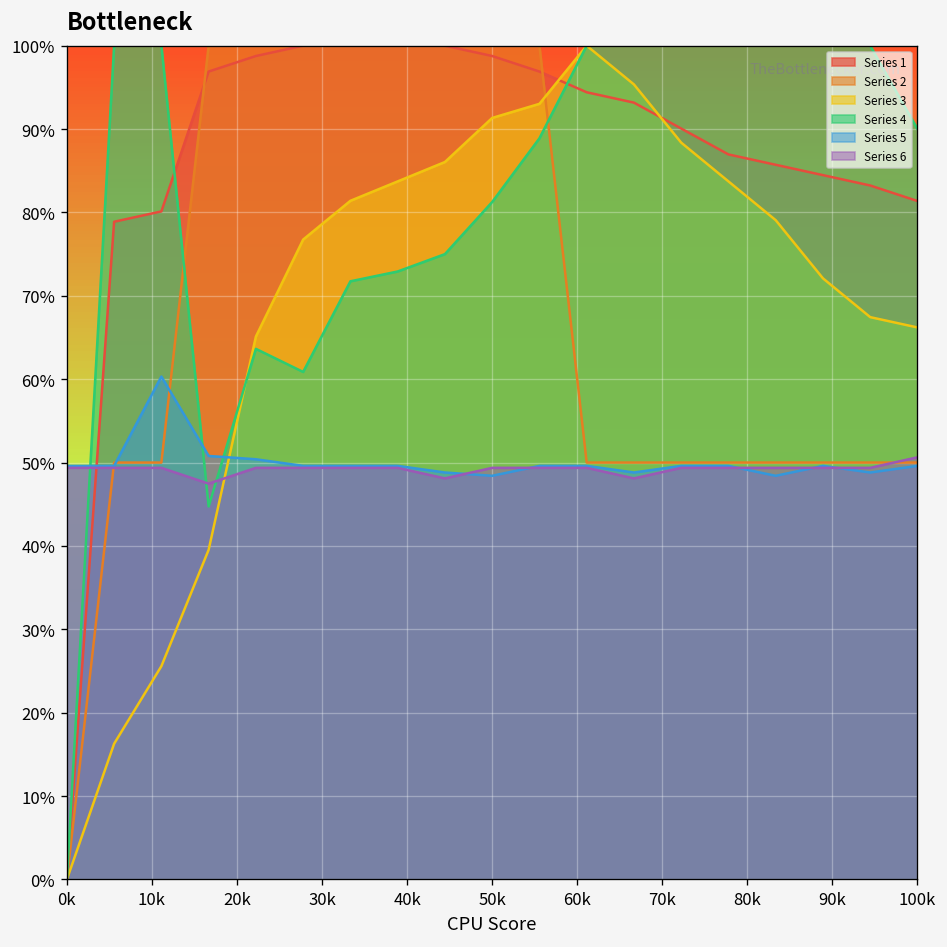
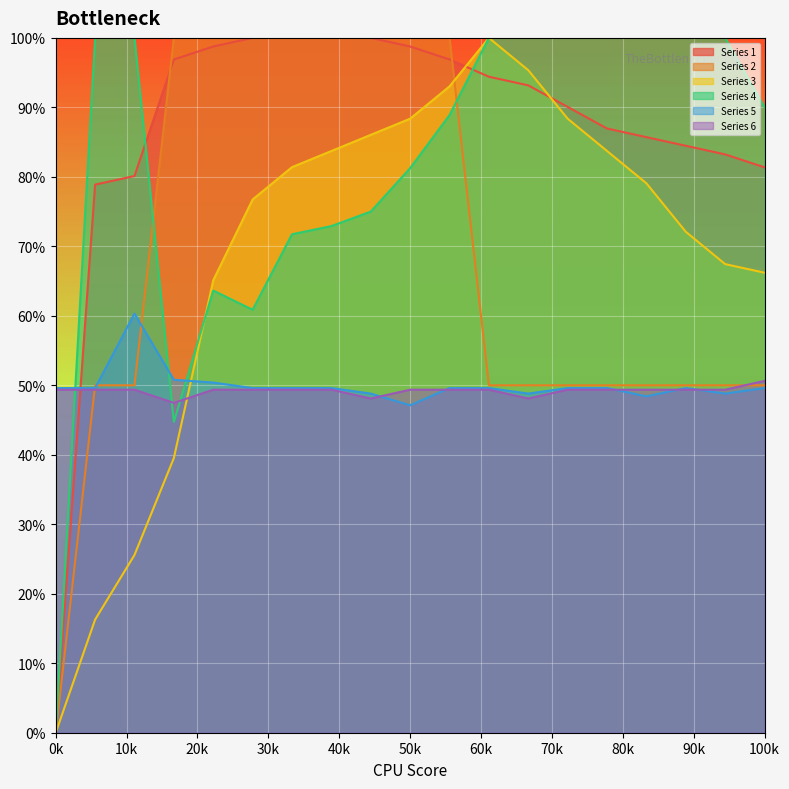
  {
    "Series 3": {
-     "50k": "91%",
+     "50k": "88%",
      "100k": "66%"
    },
    "Series 4": {
      "50k": "81%",
      "100k": "90%"
    },
    "Series 5": {
-     "50k": "48%",
+     "50k": "47%",
      "100k": "50%"
    },
    "Series 6": {
      "50k": "49%",
      "100k": "51%"
    }
  }
